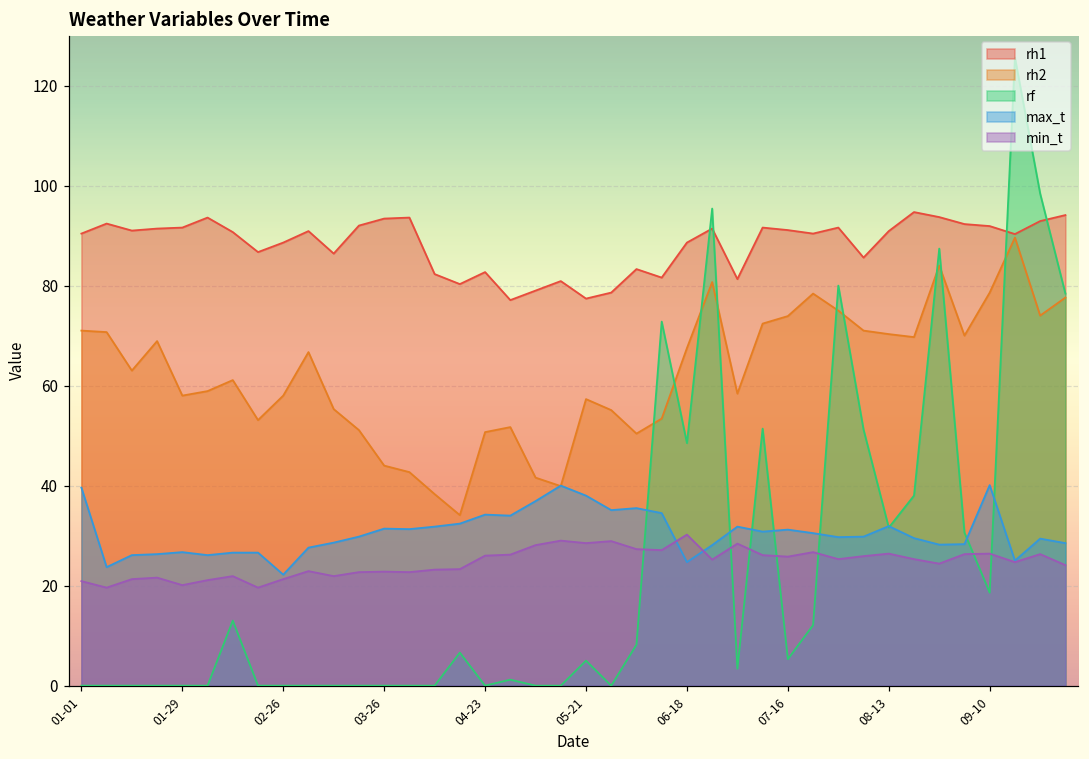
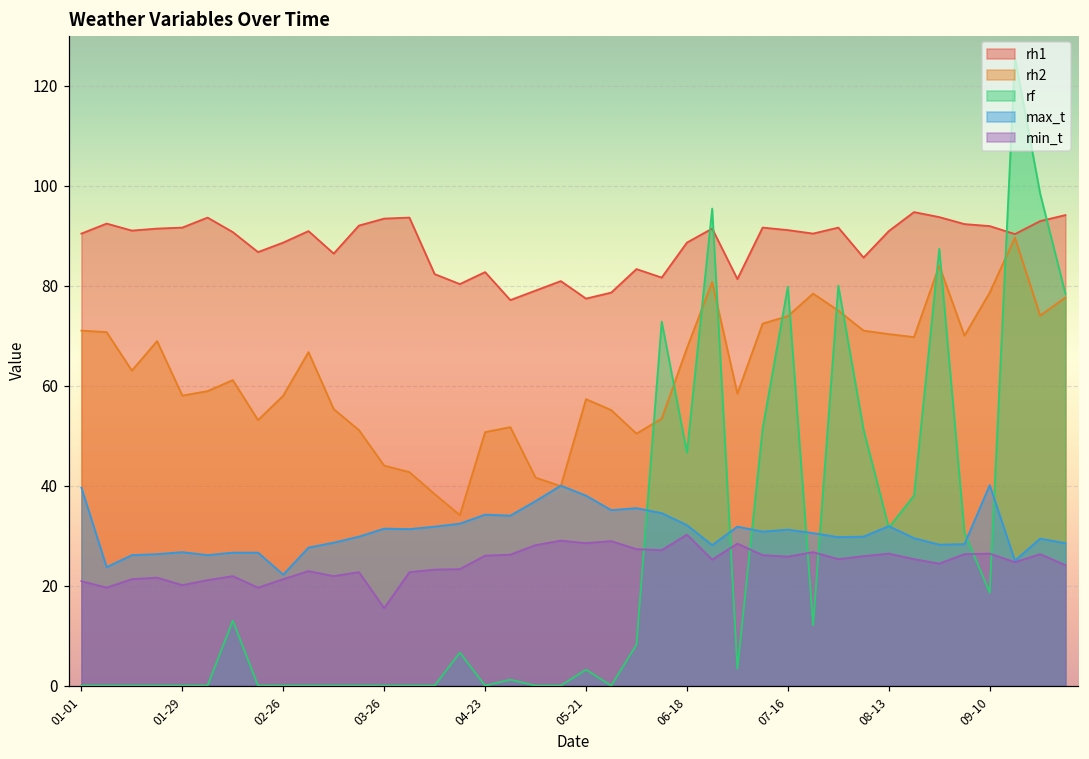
  {
    "rf": {
      "01-01": 0,
      "01-29": 0,
      "02-26": 0,
      "03-26": 0,
      "04-23": 0,
-     "05-21": 5,
-     "06-18": 49,
-     "07-16": 5,
+     "05-21": 3,
+     "06-18": 47,
+     "07-16": 80,
      "09-10": 19
    },
    "max_t": {
      "01-01": 40,
      "01-29": 27,
      "02-26": 22,
      "03-26": 31,
      "04-23": 34,
      "05-21": 38,
-     "06-18": 25,
+     "06-18": 32,
      "07-16": 31,
      "09-10": 40
    },
    "min_t": {
      "01-01": 21,
      "01-29": 20,
      "02-26": 21,
-     "03-26": 23,
+     "03-26": 16,
      "04-23": 26,
      "05-21": 29,
      "06-18": 30,
      "07-16": 26,
      "08-13": 26,
      "09-10": 26
    }
  }
